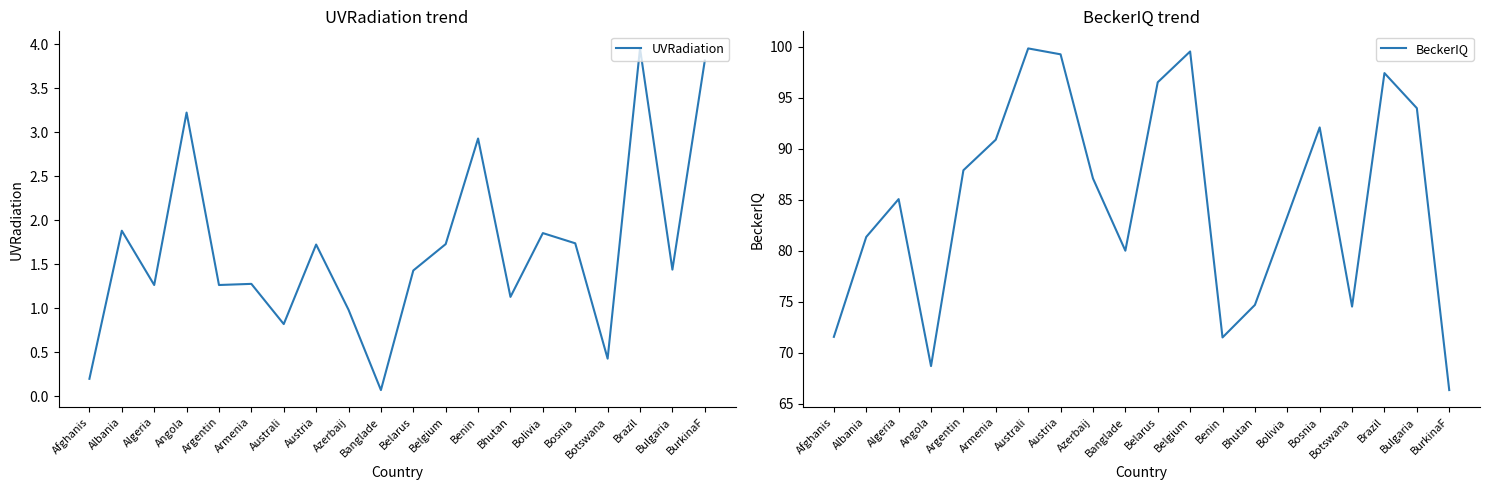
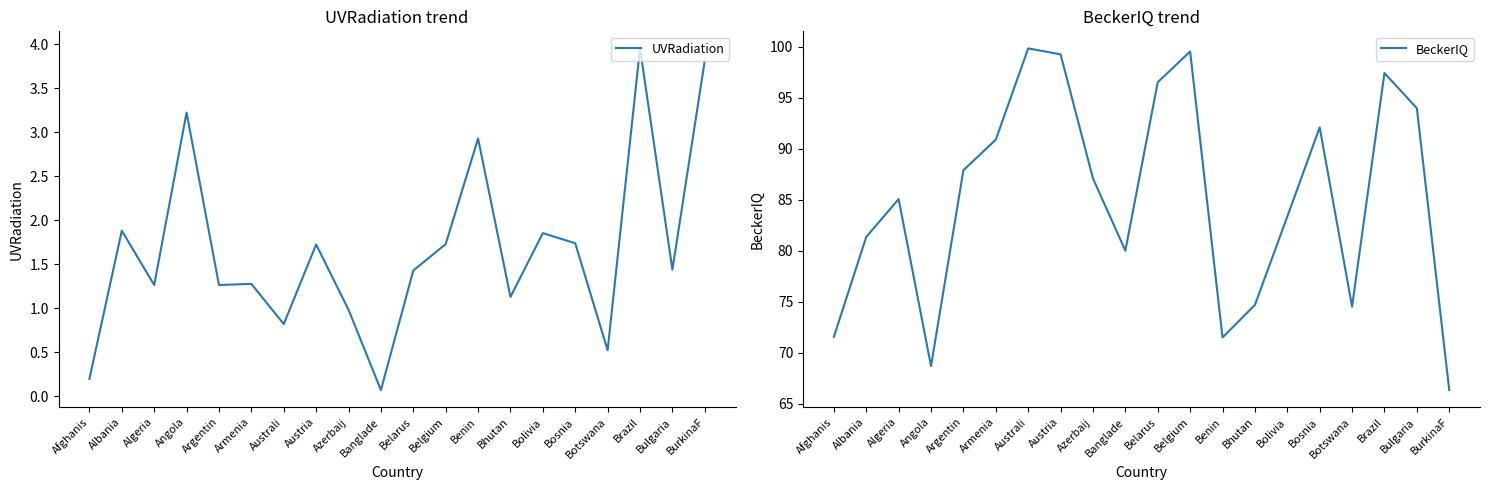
  {
    "UVRadiation trend": {
      "Afghanis": 0.2,
      "Albania": 1.9,
      "Algeria": 1.3,
      "Angola": 3.2,
      "Argentin": 1.3,
      "Armenia": 1.3,
      "Australi": 0.8,
      "Austria": 1.7,
      "Azerbaij": 1.0,
      "Banglade": 0.1,
      "Belarus": 1.4,
      "Belgium": 1.7,
      "Benin": 2.9,
      "Bhutan": 1.1,
      "Bolivia": 1.9,
      "Bosnia": 1.7,
-     "Botswana": 0.4,
+     "Botswana": 0.5,
      "Bulgaria": 1.4
    },
    "BeckerIQ trend": {
      "Afghanis": 71.6,
      "Albania": 81.4,
      "Algeria": 85.1,
      "Angola": 68.7,
      "Argentin": 87.9,
      "Armenia": 90.9,
      "Australi": 99.9,
      "Austria": 99.3,
      "Azerbaij": 87.1,
      "Banglade": 80.0,
      "Belarus": 96.5,
      "Belgium": 99.6,
      "Benin": 71.5,
      "Bhutan": 74.7,
      "Bolivia": 83.4,
      "Bosnia": 92.1,
      "Botswana": 74.5,
      "Brazil": 97.4,
      "Bulgaria": 94.0,
      "BurkinaF": 66.4
    }
  }
